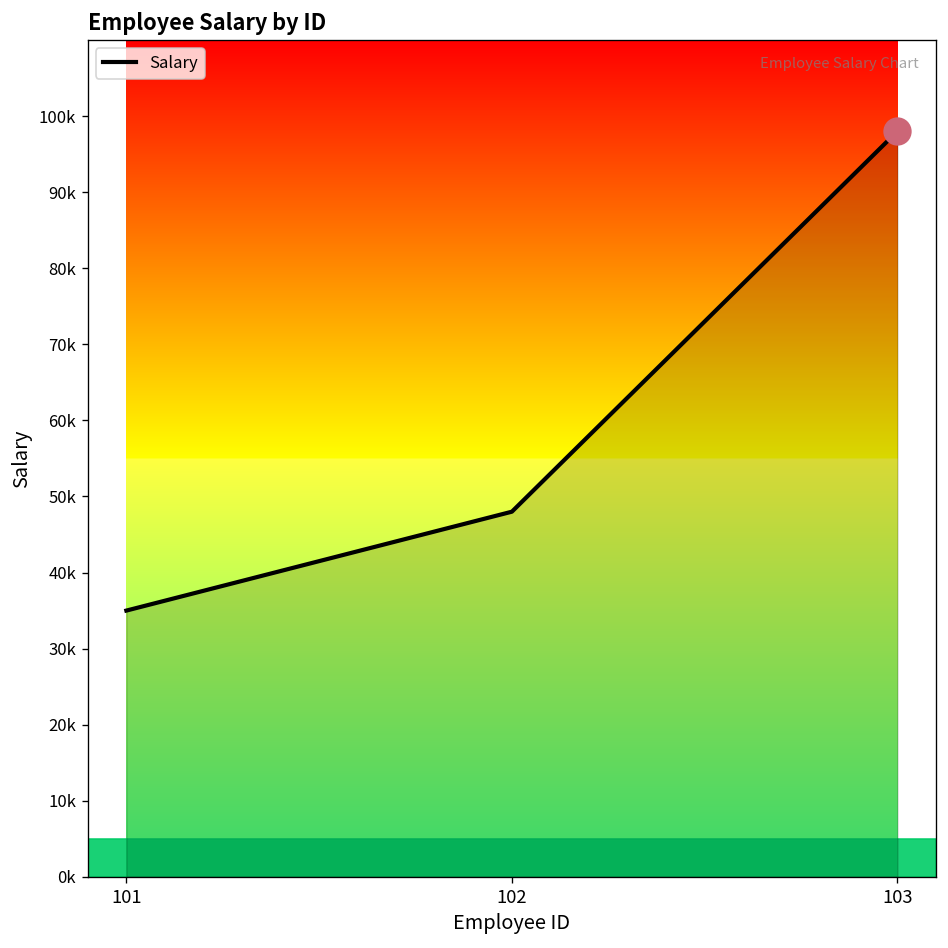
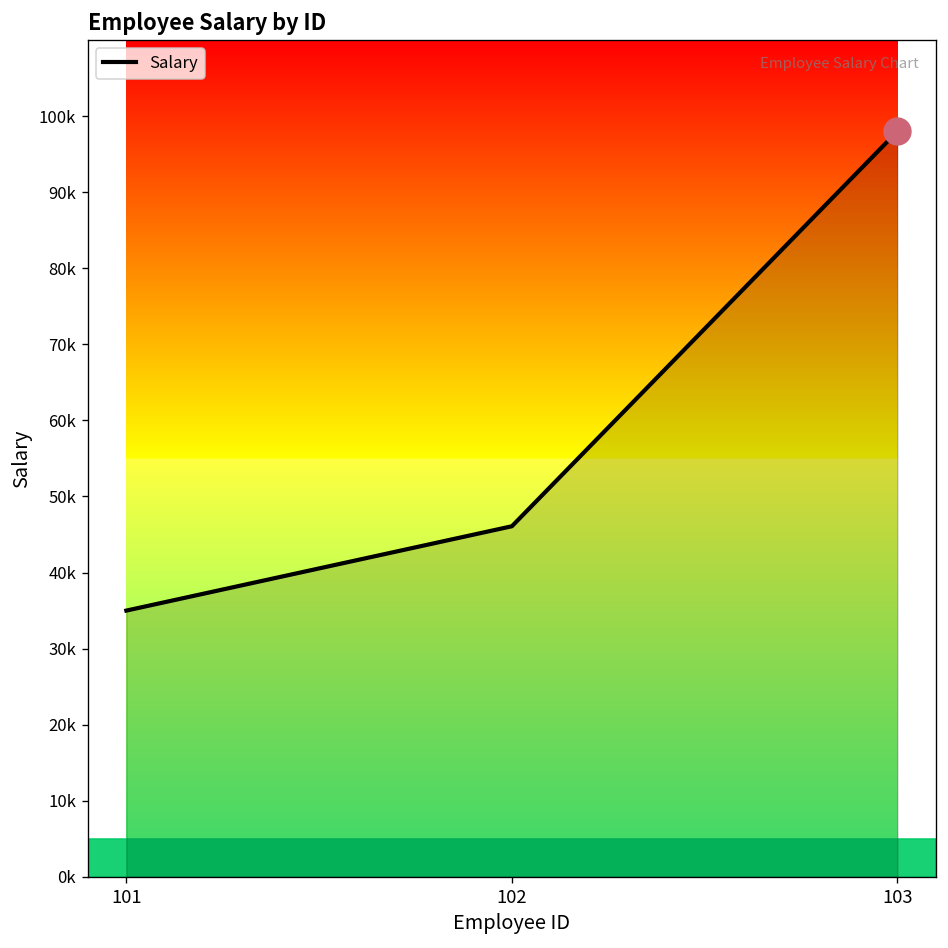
  {
    "Salary": {
      "101": 35000,
-     "102": 48000
+     "102": 46000
    }
  }
